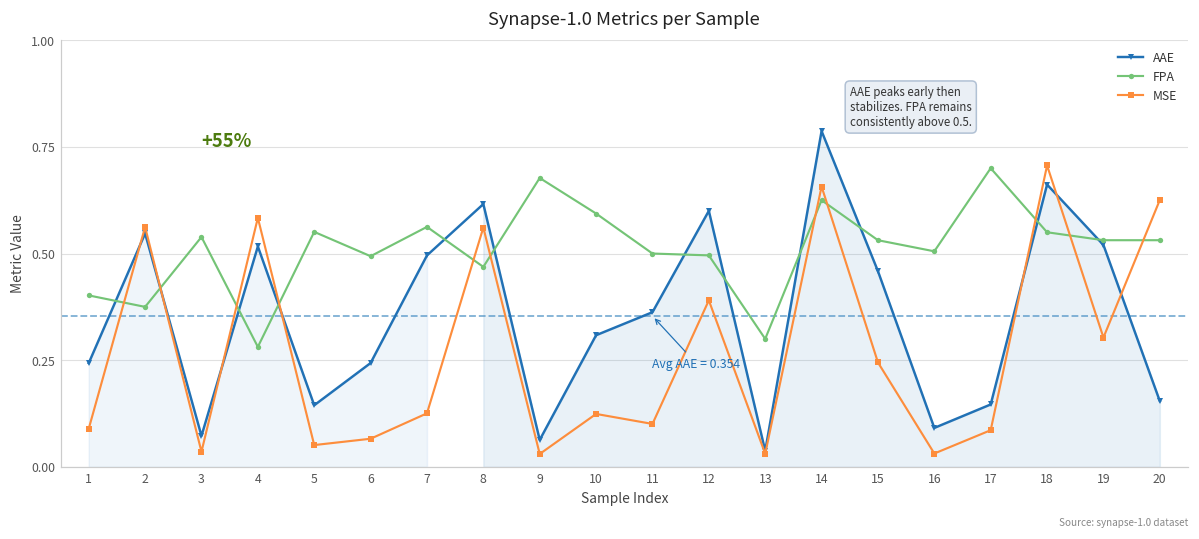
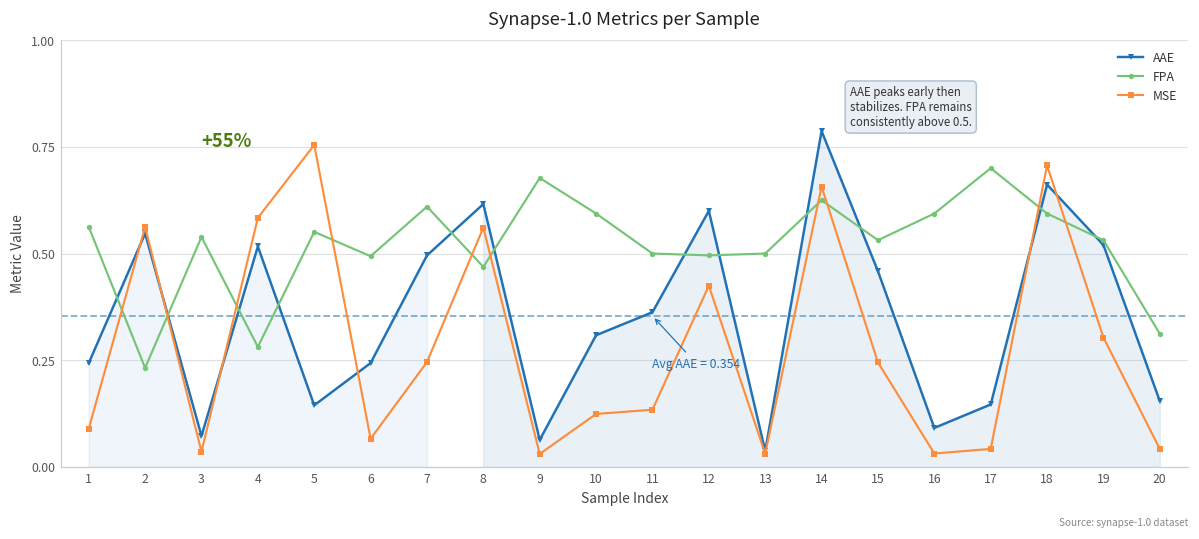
  {
    "FPA": {
-     "1": 0.40,
-     "2": 0.38,
+     "1": 0.56,
+     "2": 0.23,
      "3": 0.54,
      "4": 0.28,
      "5": 0.55,
      "6": 0.49,
-     "7": 0.56,
+     "7": 0.61,
      "8": 0.47,
      "9": 0.68,
      "10": 0.59,
      "11": 0.50,
      "12": 0.50,
-     "13": 0.3,
+     "13": 0.5,
      "14": 0.63,
      "15": 0.53,
-     "16": 0.51,
+     "16": 0.59,
      "17": 0.70,
-     "18": 0.55,
+     "18": 0.59,
      "19": 0.53,
-     "20": 0.53
+     "20": 0.31
    },
    "MSE": {
      "1": 0.09,
      "2": 0.56,
      "3": 0.04,
      "4": 0.58,
-     "5": 0.05,
+     "5": 0.75,
      "6": 0.07,
-     "7": 0.13,
+     "7": 0.25,
      "8": 0.56,
      "9": 0.03,
      "10": 0.12,
-     "11": 0.10,
-     "12": 0.39,
+     "11": 0.13,
+     "12": 0.42,
      "14": 0.66,
      "15": 0.24,
      "16": 0.03,
-     "17": 0.09,
+     "17": 0.04,
      "18": 0.71,
      "19": 0.30,
-     "20": 0.63
+     "20": 0.04
    }
  }
